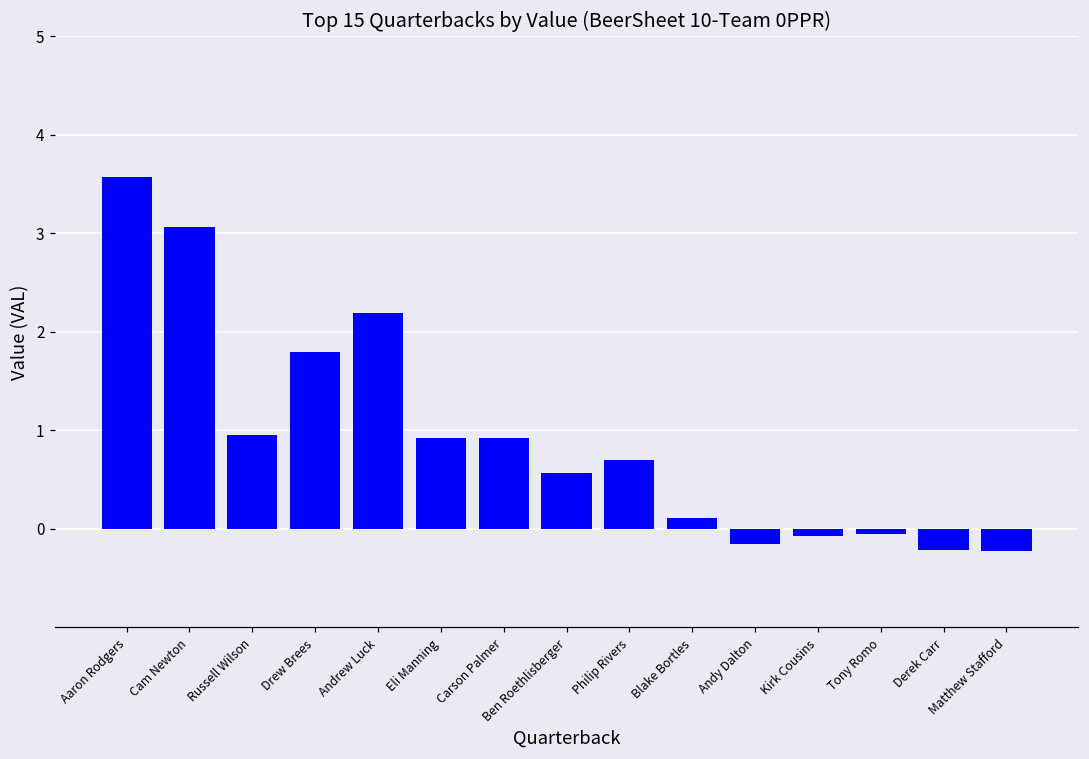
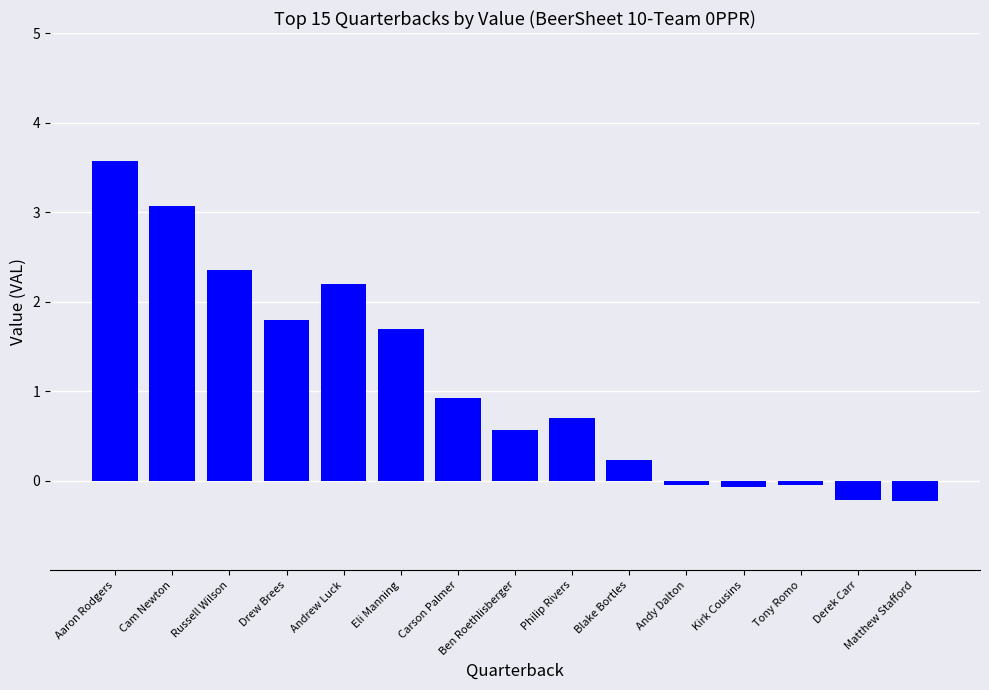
  {
    "Aaron Rodgers": 3.6,
    "Cam Newton": 3.1,
-   "Russell Wilson": 1.0,
+   "Russell Wilson": 2.3,
    "Drew Brees": 1.8,
    "Andrew Luck": 2.2,
-   "Eli Manning": 0.9,
+   "Eli Manning": 1.7,
    "Carson Palmer": 0.9,
    "Ben Roethlisberger": 0.6,
    "Philip Rivers": 0.7,
-   "Blake Bortles": 0.1,
-   "Andy Dalton": -0.2,
+   "Blake Bortles": 0.2,
+   "Andy Dalton": 0.0,
    "Kirk Cousins": -0.1,
    "Tony Romo": -0.1,
    "Derek Carr": -0.2,
    "Matthew Stafford": -0.2
  }
